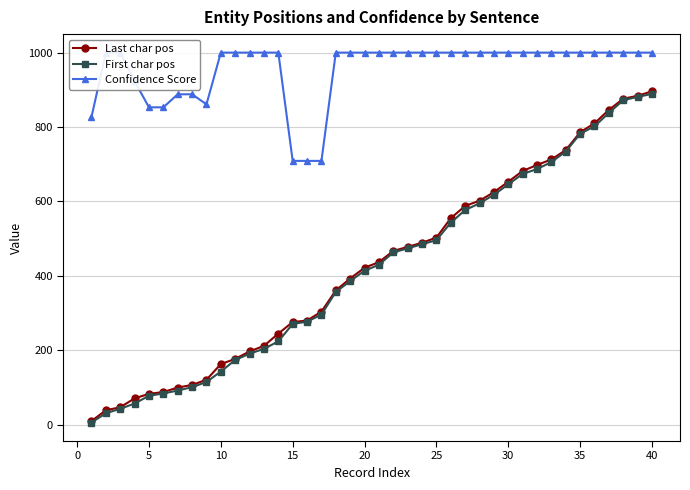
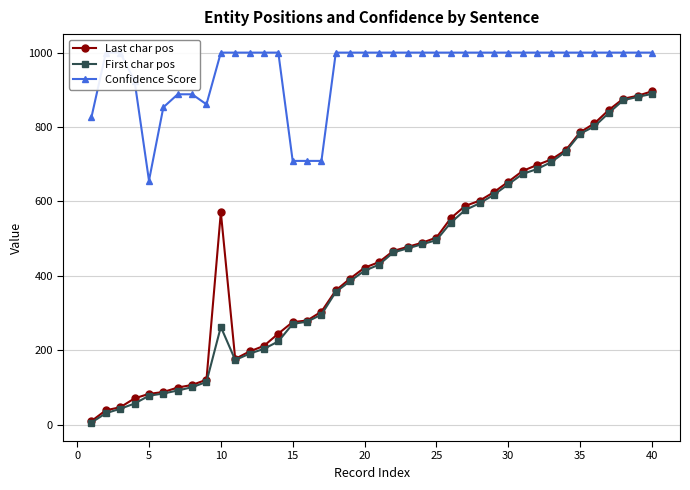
  {
    "Last char pos": {
-     "10": 160,
+     "10": 570,
      "20": 420,
      "25": 500,
      "30": 650,
      "40": 900
    },
    "First char pos": {
-     "10": 140,
+     "10": 260,
      "20": 410,
      "25": 500,
      "30": 650,
      "40": 890
    },
    "Confidence Score": {
-     "5": 850,
+     "5": 660,
      "10": 1000,
      "15": 710,
      "20": 1000,
      "25": 1000,
      "30": 1000,
      "35": 1000,
      "40": 1000
    }
  }
